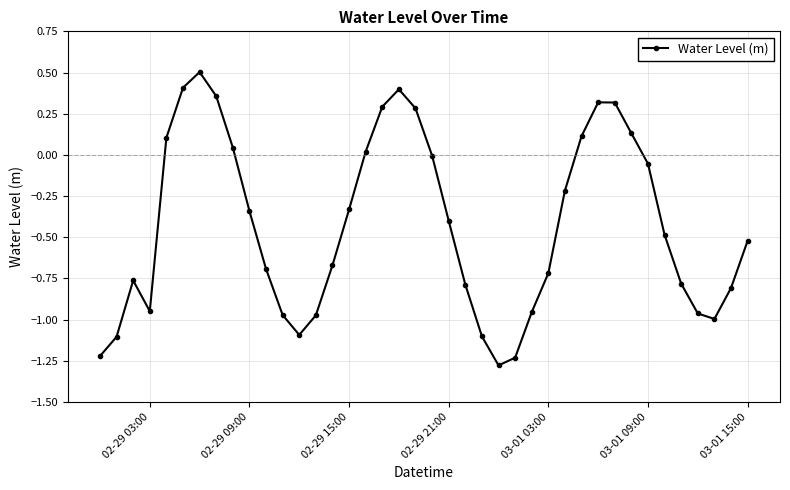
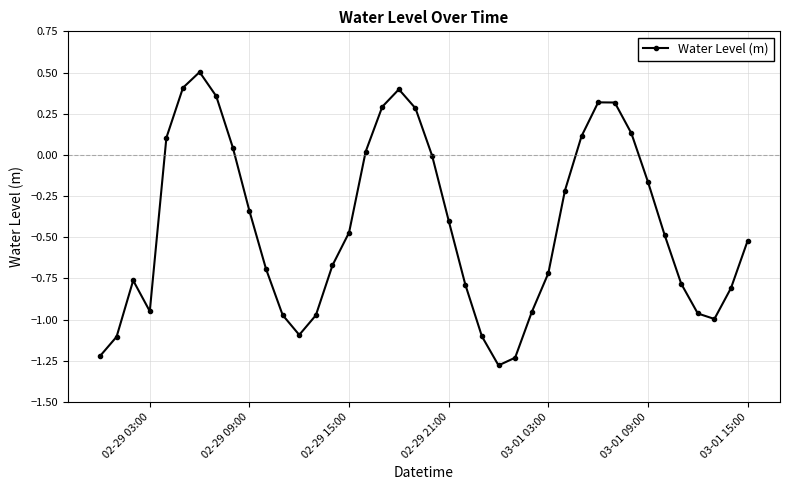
  {
    "02-29 03:00": -0.95,
    "02-29 09:00": -0.34,
-   "02-29 15:00": -0.33,
+   "02-29 15:00": -0.47,
    "02-29 21:00": -0.40,
    "03-01 03:00": -0.72,
-   "03-01 09:00": -0.05,
+   "03-01 09:00": -0.16,
    "03-01 15:00": -0.52
  }
